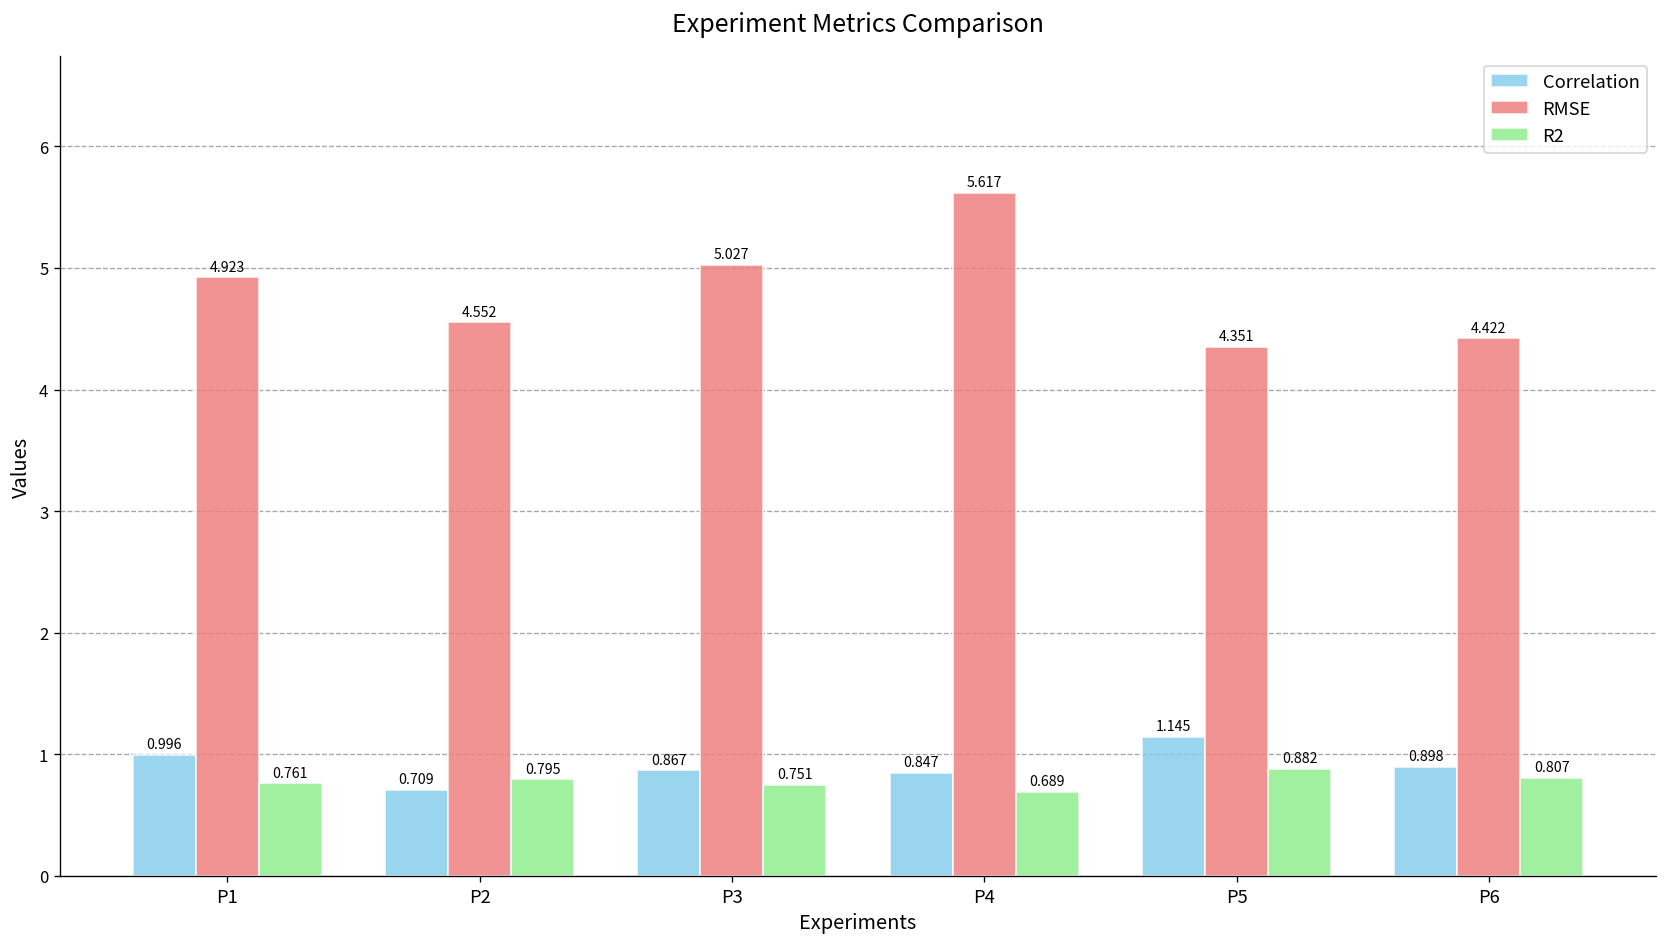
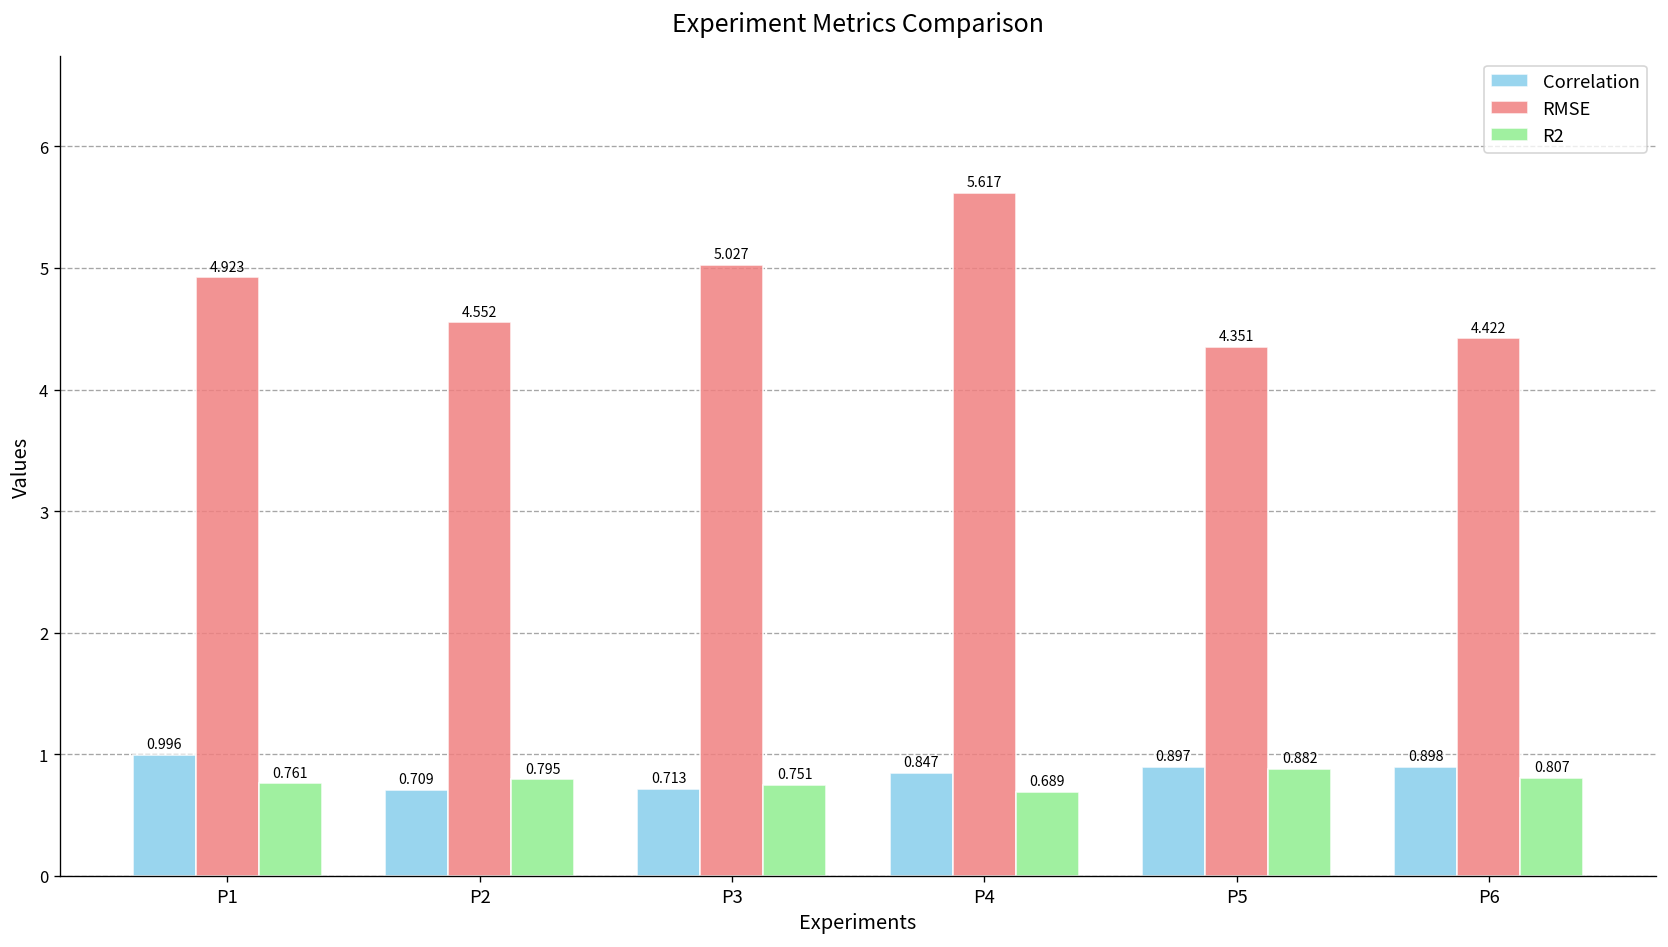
  {
    "Correlation": {
      "P1": 0.996,
      "P2": 0.709,
-     "P3": 0.867,
+     "P3": 0.713,
      "P4": 0.847,
-     "P5": 1.145,
+     "P5": 0.897,
      "P6": 0.898
    },
    "RMSE": {
      "P1": 4.923,
      "P2": 4.552,
      "P3": 5.027,
      "P4": 5.617,
      "P5": 4.351,
      "P6": 4.422
    },
    "R2": {
      "P1": 0.761,
      "P2": 0.795,
      "P3": 0.751,
      "P4": 0.689,
      "P5": 0.882,
      "P6": 0.807
    }
  }
